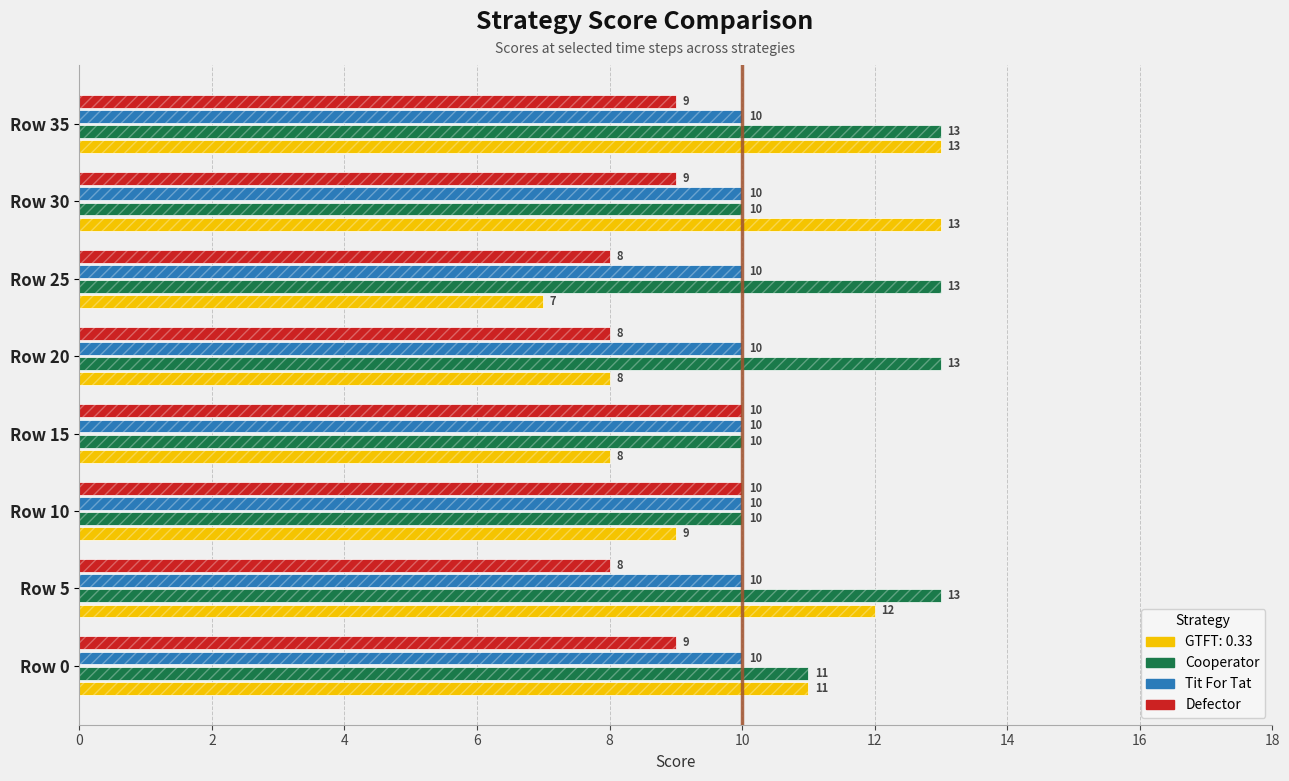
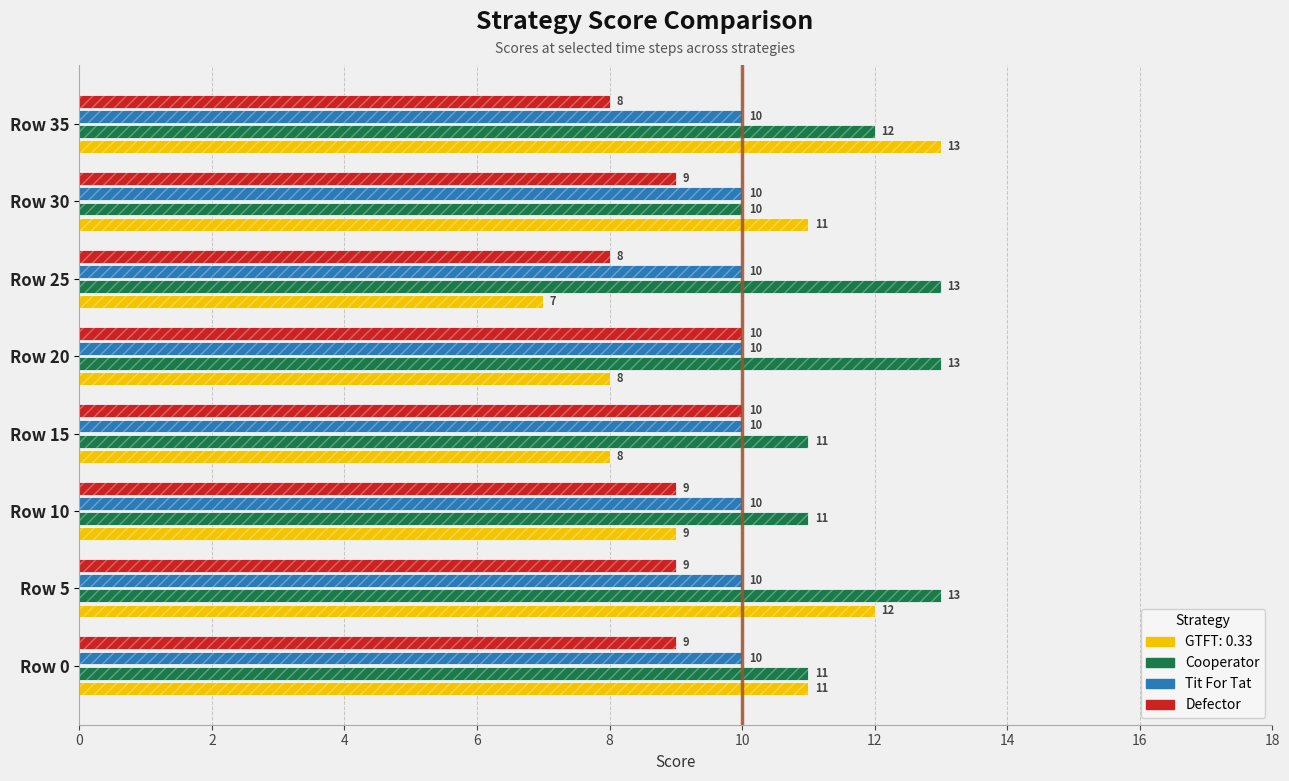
  {
    "GTFT: 0.33": {
      "Row 35": 13,
-     "Row 30": 13,
+     "Row 30": 11,
      "Row 25": 7,
      "Row 20": 8,
      "Row 15": 8,
      "Row 10": 9,
      "Row 5": 12,
      "Row 0": 11
    },
    "Cooperator": {
-     "Row 35": 13,
+     "Row 35": 12,
      "Row 30": 10,
      "Row 25": 13,
      "Row 20": 13,
-     "Row 15": 10,
-     "Row 10": 10,
+     "Row 15": 11,
+     "Row 10": 11,
      "Row 5": 13,
      "Row 0": 11
    },
    "Tit For Tat": {
      "Row 35": 10,
      "Row 30": 10,
      "Row 25": 10,
      "Row 20": 10,
      "Row 15": 10,
      "Row 10": 10,
      "Row 5": 10,
      "Row 0": 10
    },
    "Defector": {
-     "Row 35": 9,
+     "Row 35": 8,
      "Row 30": 9,
      "Row 25": 8,
-     "Row 20": 8,
+     "Row 20": 10,
      "Row 15": 10,
-     "Row 10": 10,
-     "Row 5": 8,
+     "Row 10": 9,
+     "Row 5": 9,
      "Row 0": 9
    }
  }
